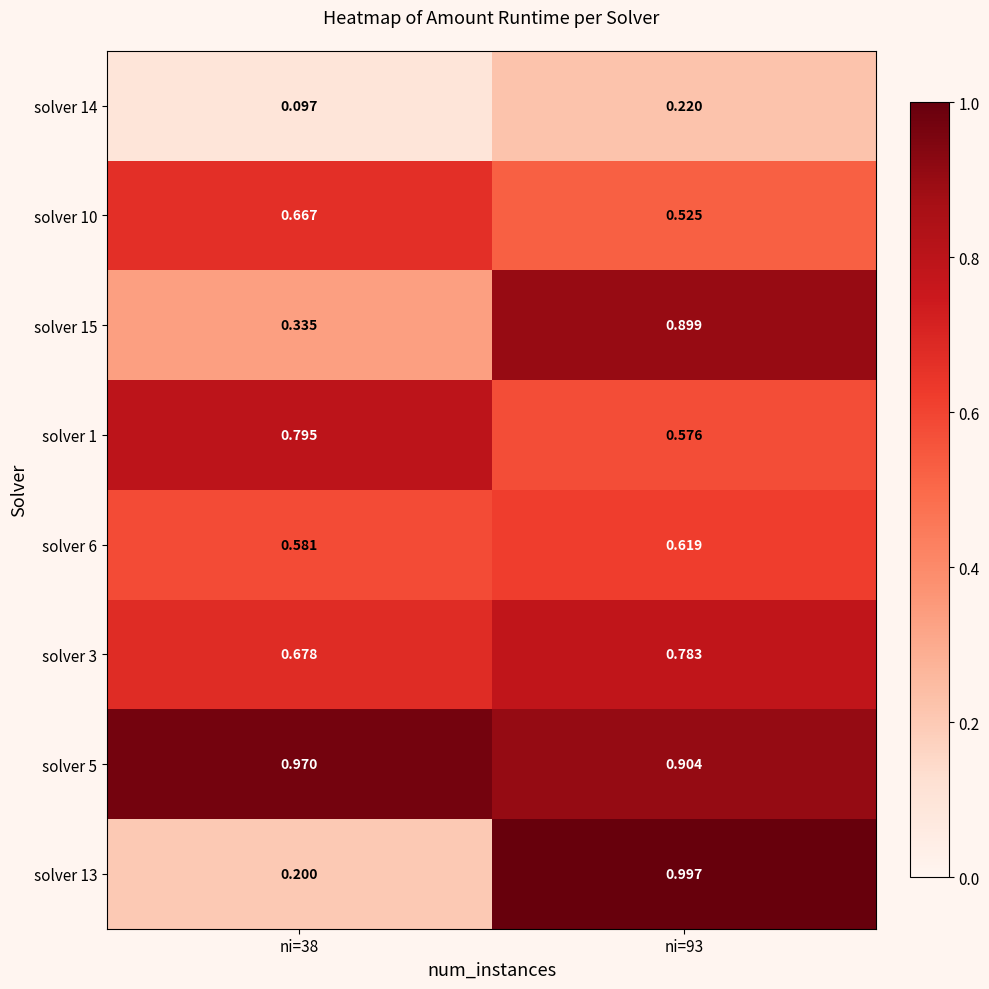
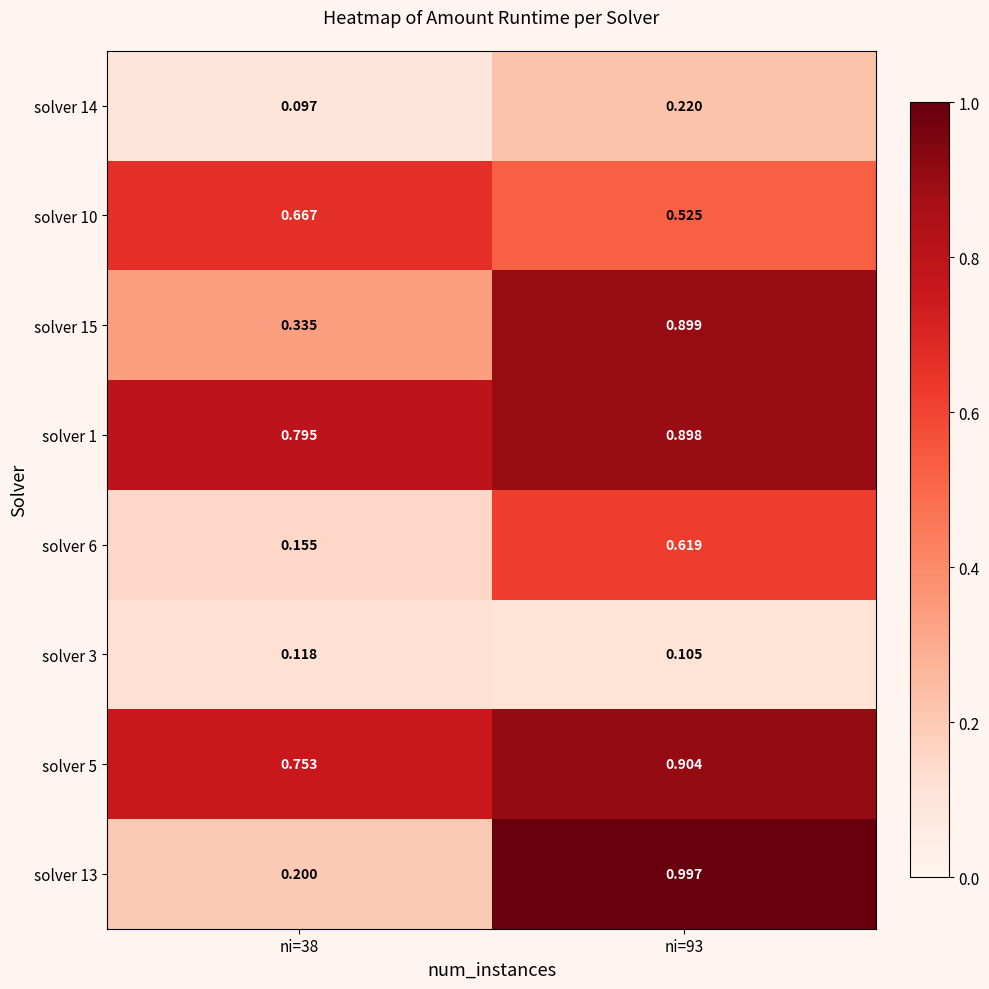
  {
    "solver 14": {
      "ni=38": 0.097,
      "ni=93": 0.220
    },
    "solver 10": {
      "ni=38": 0.667,
      "ni=93": 0.525
    },
    "solver 15": {
      "ni=38": 0.335,
      "ni=93": 0.899
    },
    "solver 1": {
      "ni=38": 0.795,
-     "ni=93": 0.576
+     "ni=93": 0.898
    },
    "solver 6": {
-     "ni=38": 0.581,
+     "ni=38": 0.155,
      "ni=93": 0.619
    },
    "solver 3": {
-     "ni=38": 0.678,
-     "ni=93": 0.783
+     "ni=38": 0.118,
+     "ni=93": 0.105
    },
    "solver 5": {
-     "ni=38": 0.970,
+     "ni=38": 0.753,
      "ni=93": 0.904
    },
    "solver 13": {
      "ni=38": 0.200,
      "ni=93": 0.997
    }
  }
